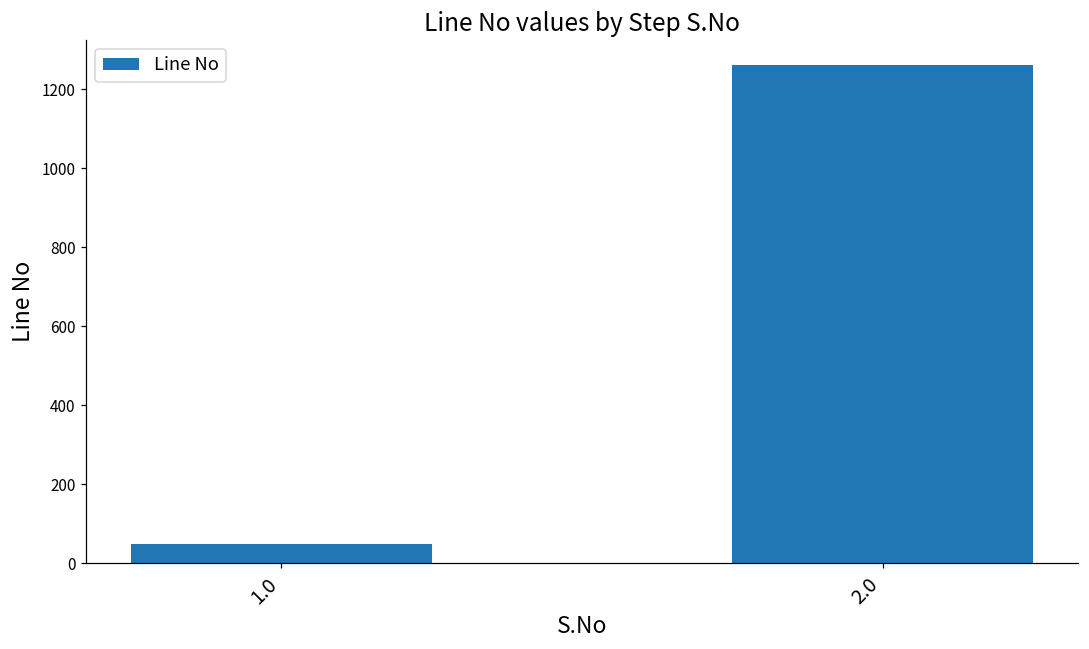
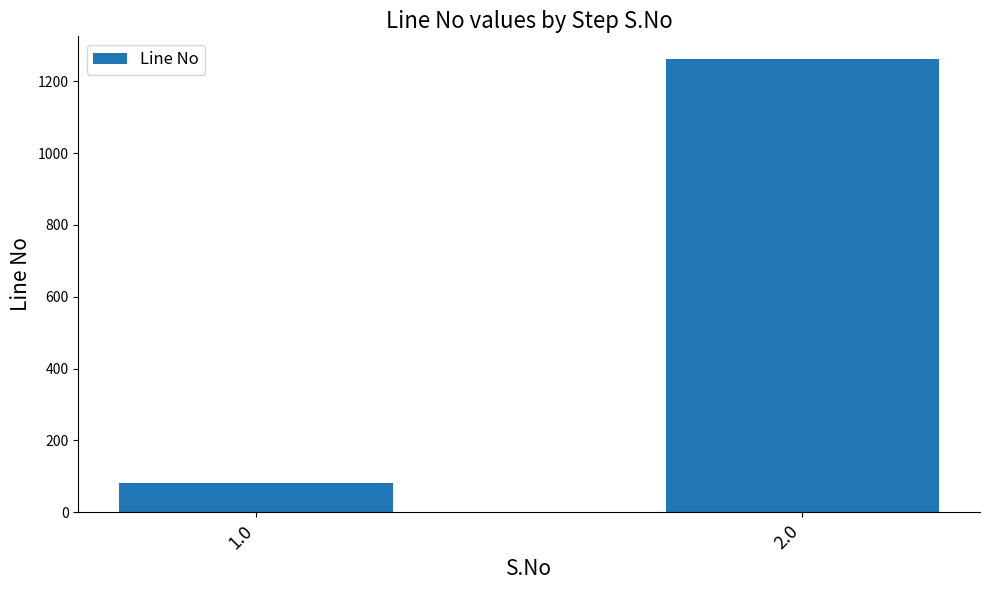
  {
-   "1.0": 50,
+   "1.0": 80,
    "2.0": 1260
  }
